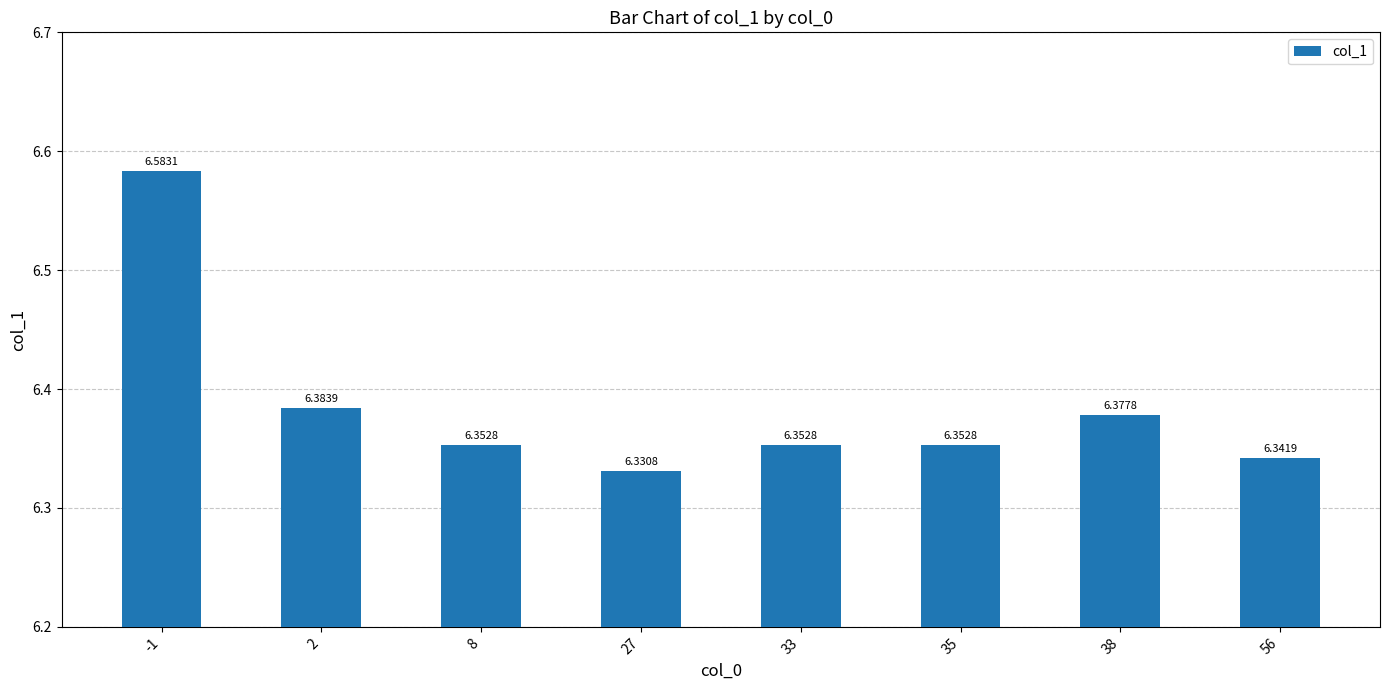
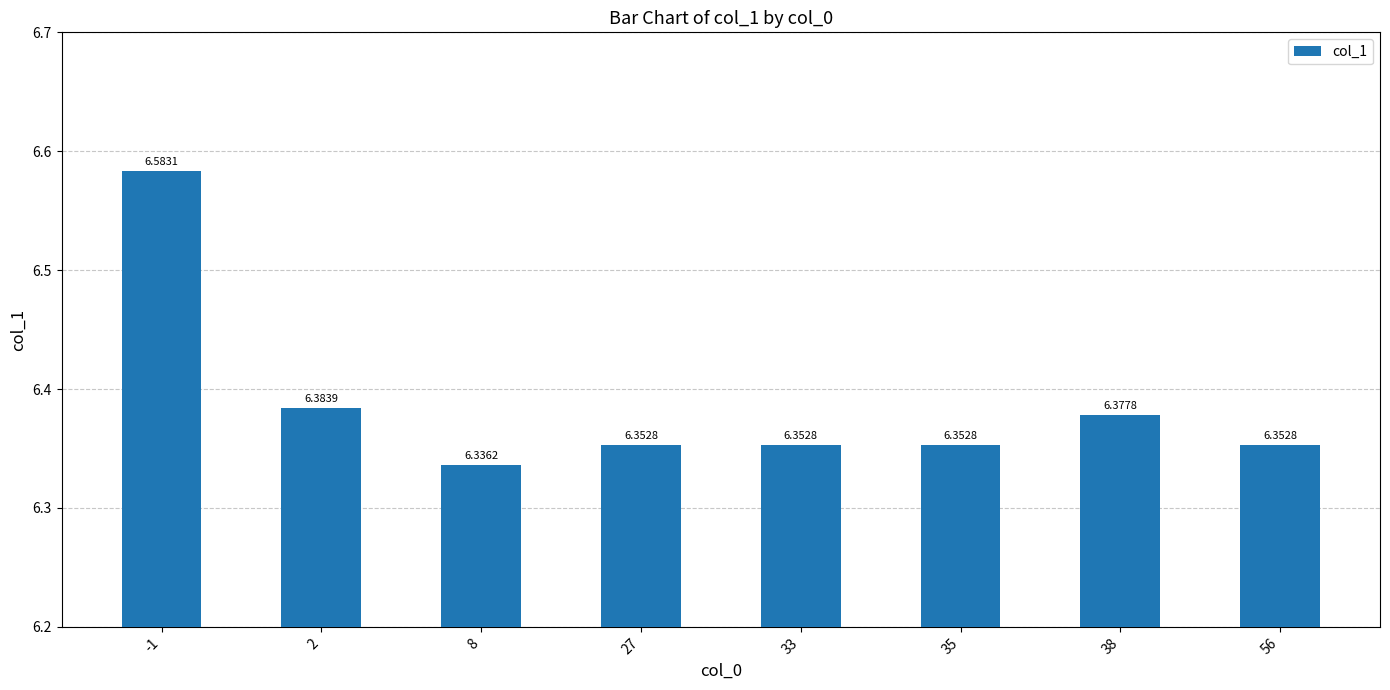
  {
    "-1": 6.5831,
    "2": 6.3839,
-   "8": 6.3528,
-   "27": 6.3308,
+   "8": 6.3362,
+   "27": 6.3528,
    "33": 6.3528,
    "35": 6.3528,
    "38": 6.3778,
-   "56": 6.3419
+   "56": 6.3528
  }
